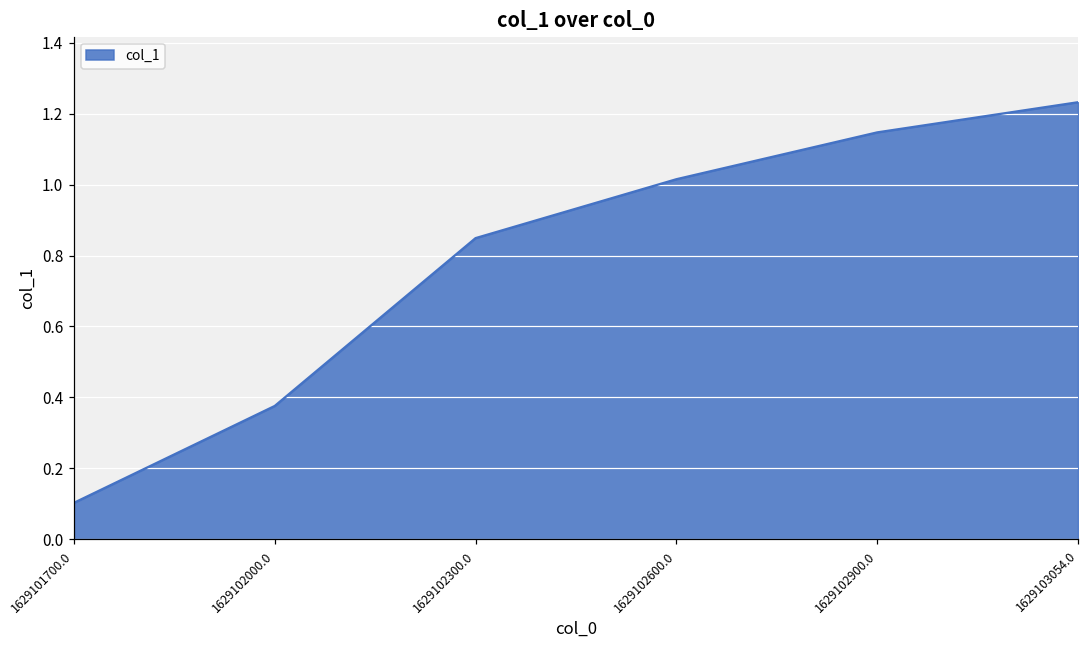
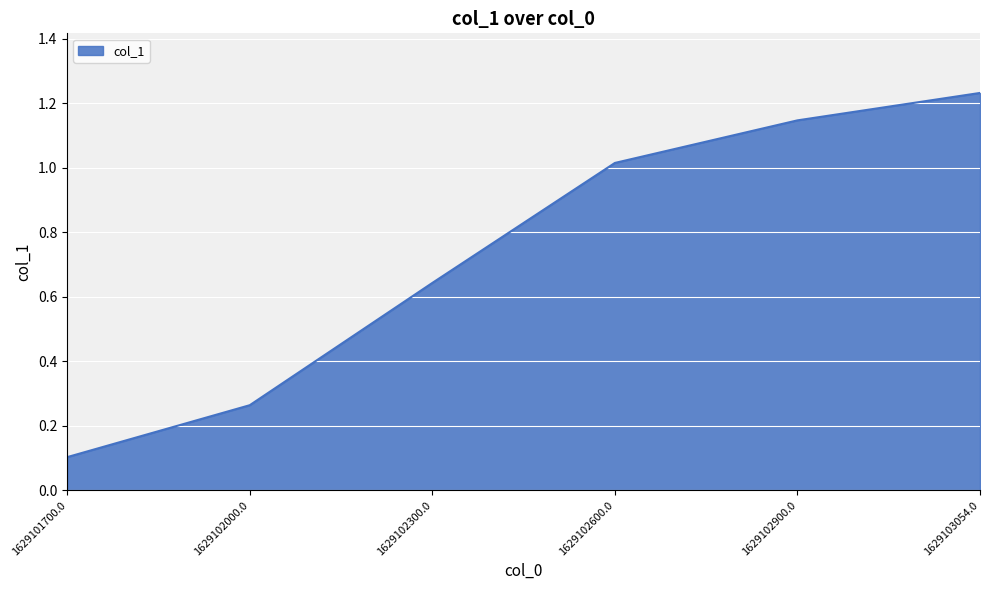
  {
    "1629101700.0": 0.10,
-   "1629102000.0": 0.38,
-   "1629102300.0": 0.85,
+   "1629102000.0": 0.26,
+   "1629102300.0": 0.64,
    "1629102600.0": 1.02,
    "1629102900.0": 1.15,
    "1629103054.0": 1.23
  }
